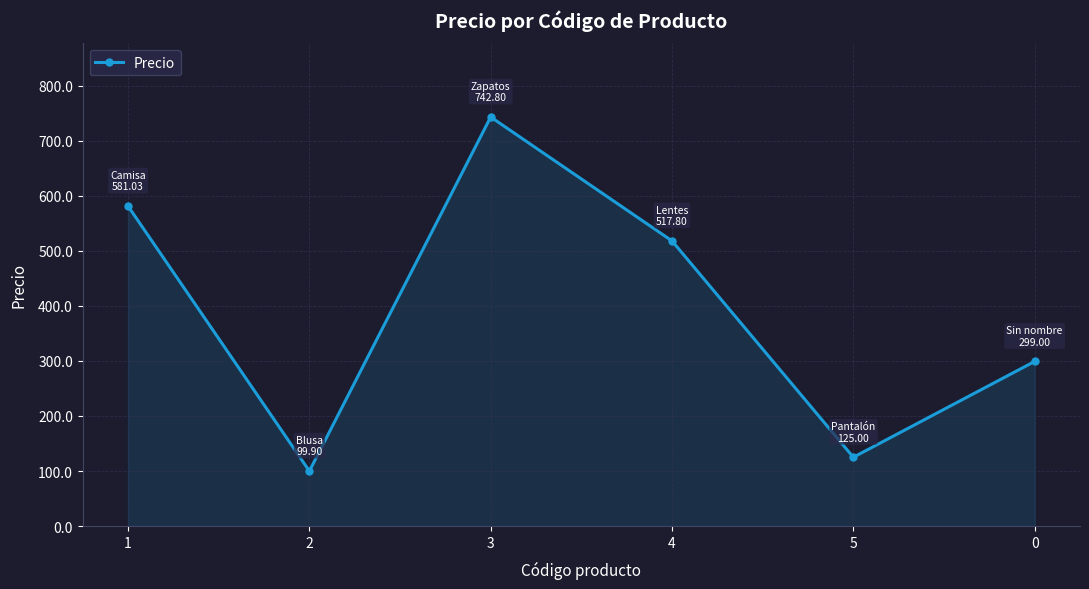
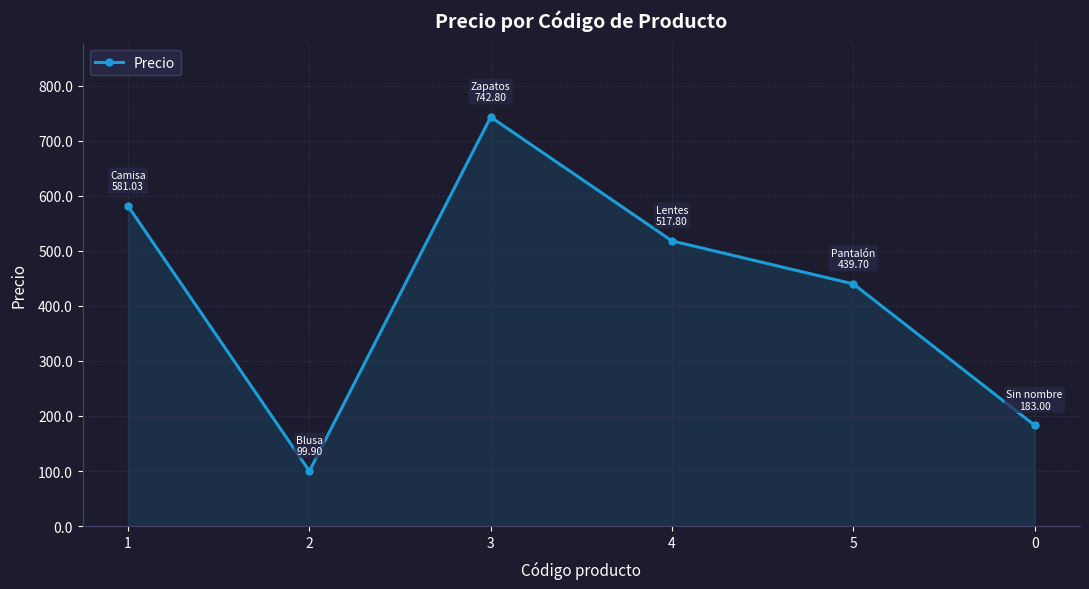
  {
-   "5": 125.00,
-   "0": 299.00
+   "5": 439.70,
+   "0": 183.00
  }
